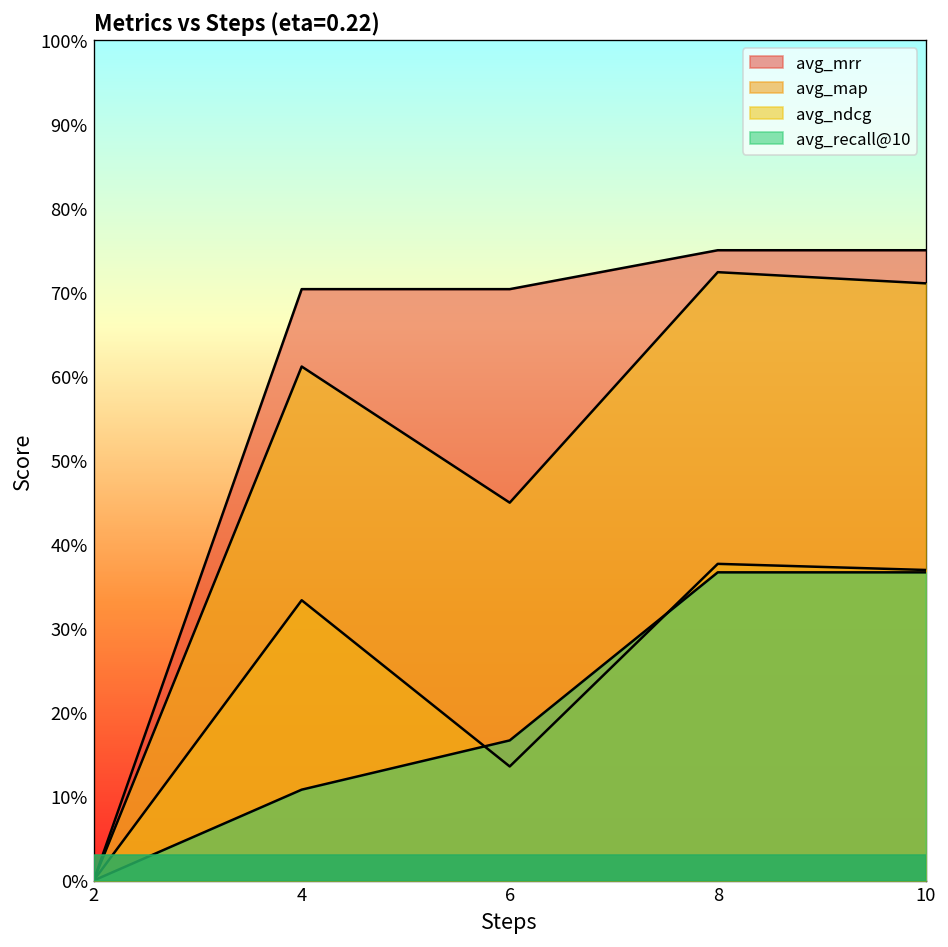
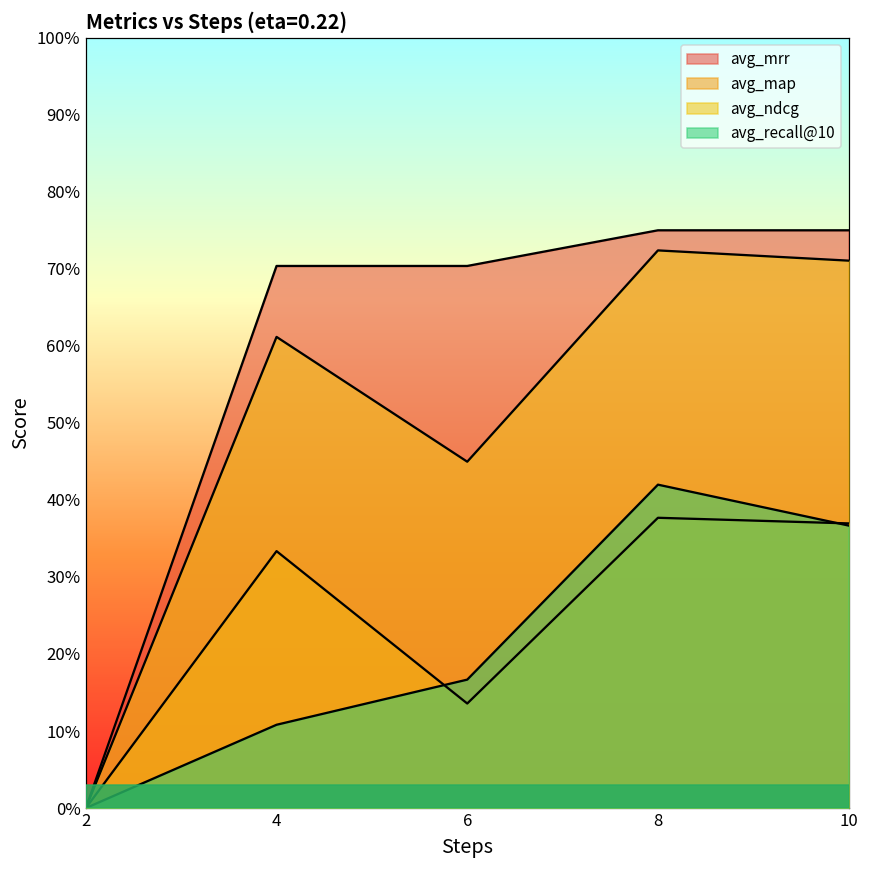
  {
    "avg_mrr": {
      "4": "70%",
      "6": "70%",
      "8": "75%",
      "10": "75%"
    },
    "avg_recall@10": {
      "4": "11%",
      "6": "17%",
-     "8": "37%"
+     "8": "42%"
    }
  }
